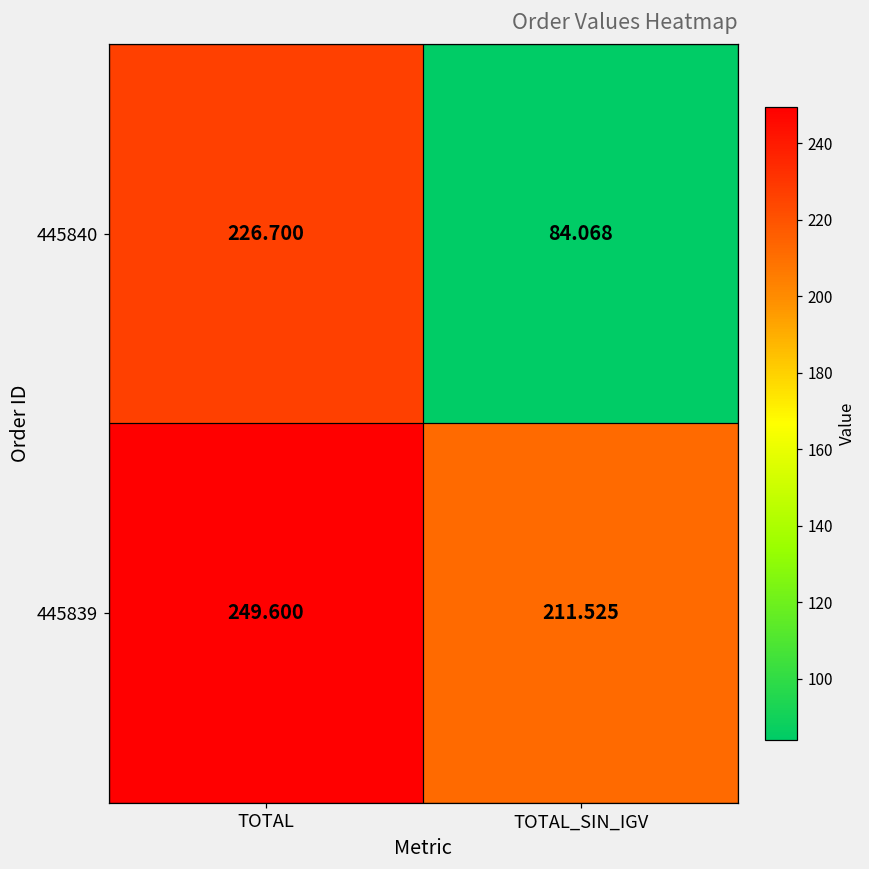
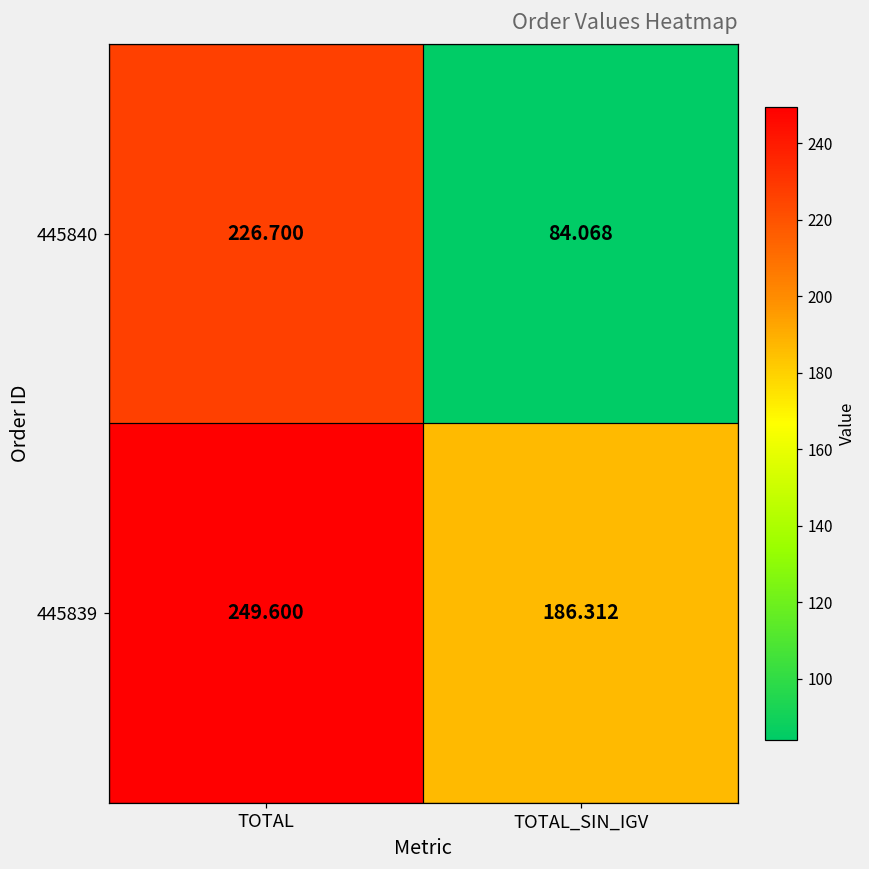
  {
    "445840": {
      "TOTAL": 226.700,
      "TOTAL_SIN_IGV": 84.068
    },
    "445839": {
      "TOTAL": 249.600,
-     "TOTAL_SIN_IGV": 211.525
+     "TOTAL_SIN_IGV": 186.312
    }
  }
